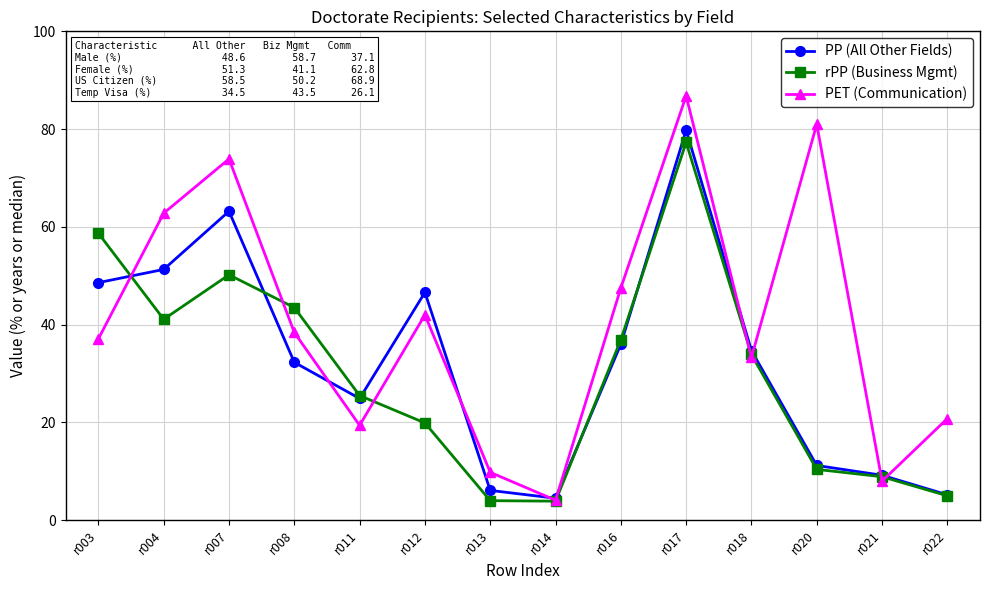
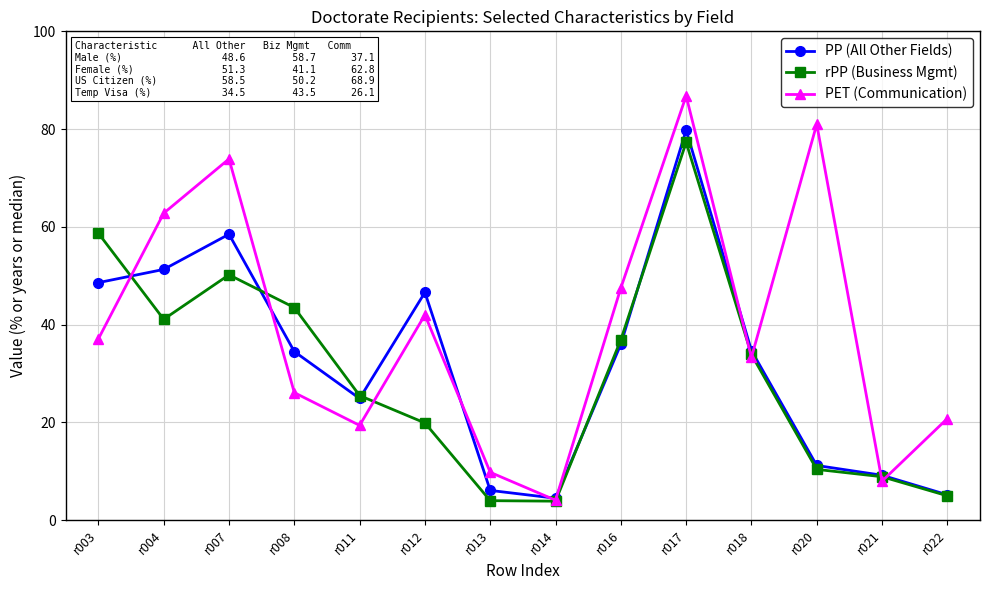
  {
    "PP (All Other Fields)": {
      "r003": 49,
      "r004": 51,
-     "r007": 63,
-     "r008": 32,
+     "r007": 59,
+     "r008": 35,
      "r011": 25,
      "r012": 47,
      "r013": 6,
      "r016": 36,
      "r017": 80,
      "r018": 35,
      "r020": 11
    },
    "rPP (Business Mgmt)": {
      "r003": 59,
      "r004": 41,
      "r007": 50,
      "r008": 44,
      "r011": 26,
      "r012": 20,
      "r013": 4,
      "r016": 37,
      "r017": 77,
      "r018": 34,
      "r020": 10
    },
    "PET (Communication)": {
      "r003": 37,
      "r004": 63,
      "r007": 74,
-     "r008": 38,
+     "r008": 26,
      "r011": 19,
      "r012": 42,
      "r013": 10,
      "r016": 48,
      "r017": 87,
      "r018": 33,
      "r020": 81,
      "r021": 8,
      "r022": 21
    }
  }
